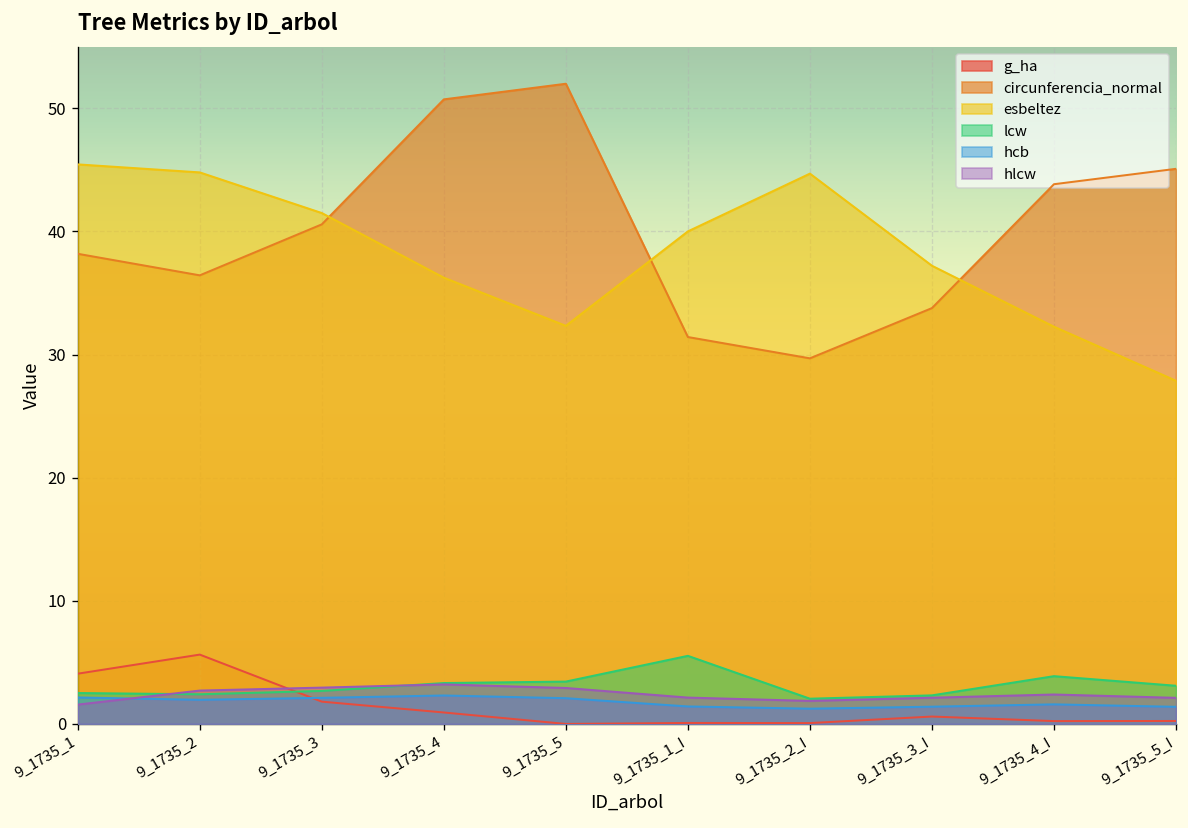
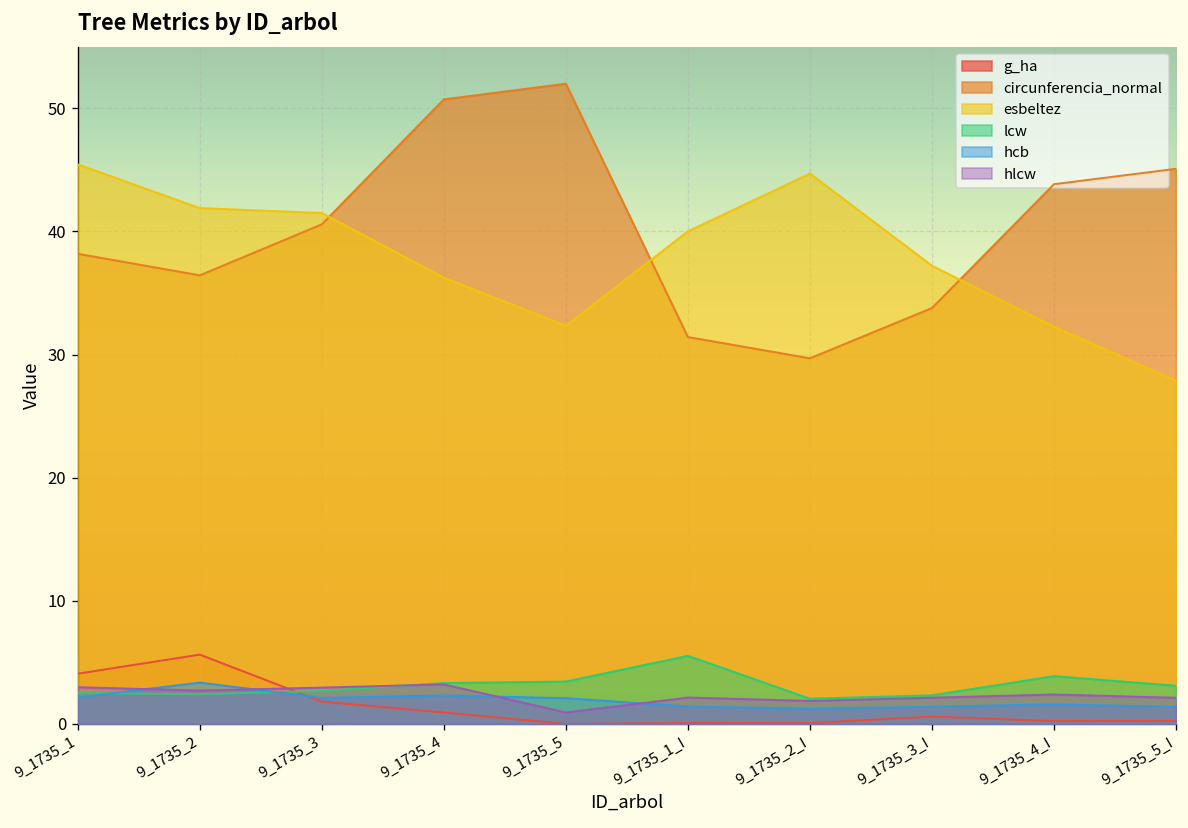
  {
    "esbeltez": {
      "9_1735_1": 45.4,
-     "9_1735_2": 44.8,
+     "9_1735_2": 41.9,
      "9_1735_3": 41.5,
      "9_1735_4": 36.2,
      "9_1735_5": 32.3,
      "9_1735_1_I": 40.0,
      "9_1735_2_I": 44.7,
      "9_1735_3_I": 37.2,
      "9_1735_4_I": 32.3,
      "9_1735_5_I": 27.9
    },
    "lcw": {
      "9_1735_1": 2.5,
      "9_1735_2": 2.4,
      "9_1735_3": 2.7,
      "9_1735_5": 3.4,
      "9_1735_1_I": 5.5,
      "9_1735_4_I": 3.9,
      "9_1735_5_I": 3.1
    },
    "hcb": {
      "9_1735_1": 2.2,
-     "9_1735_2": 2.0,
+     "9_1735_2": 3.4,
      "9_1735_3": 2.1,
      "9_1735_4": 2.3,
      "9_1735_5": 2.1,
      "9_1735_1_I": 1.4,
      "9_1735_2_I": 1.2,
      "9_1735_3_I": 1.4,
      "9_1735_4_I": 1.6,
      "9_1735_5_I": 1.4
    },
    "hlcw": {
-     "9_1735_1": 1.6,
+     "9_1735_1": 3.0,
      "9_1735_2": 2.7,
      "9_1735_3": 3.0,
-     "9_1735_5": 2.9,
+     "9_1735_5": 0.9,
      "9_1735_1_I": 2.1,
      "9_1735_4_I": 2.4,
      "9_1735_5_I": 2.1
    }
  }
